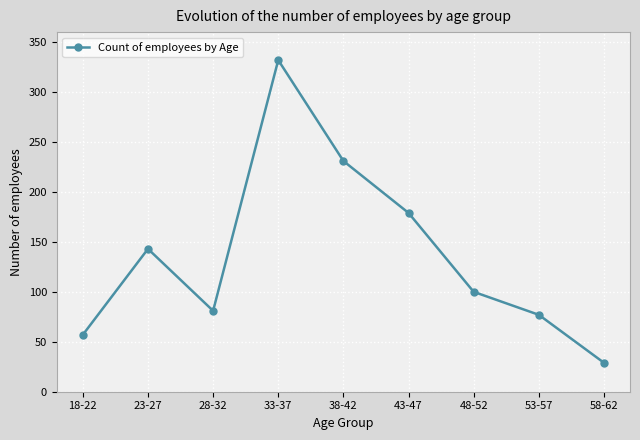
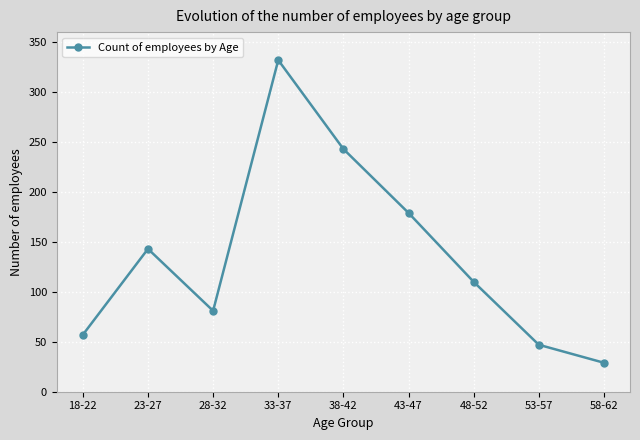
  {
    "18-22": 60,
    "23-27": 140,
    "28-32": 80,
    "33-37": 330,
-   "38-42": 230,
+   "38-42": 240,
    "43-47": 180,
-   "48-52": 100,
-   "53-57": 80,
+   "48-52": 110,
+   "53-57": 50,
    "58-62": 30
  }
